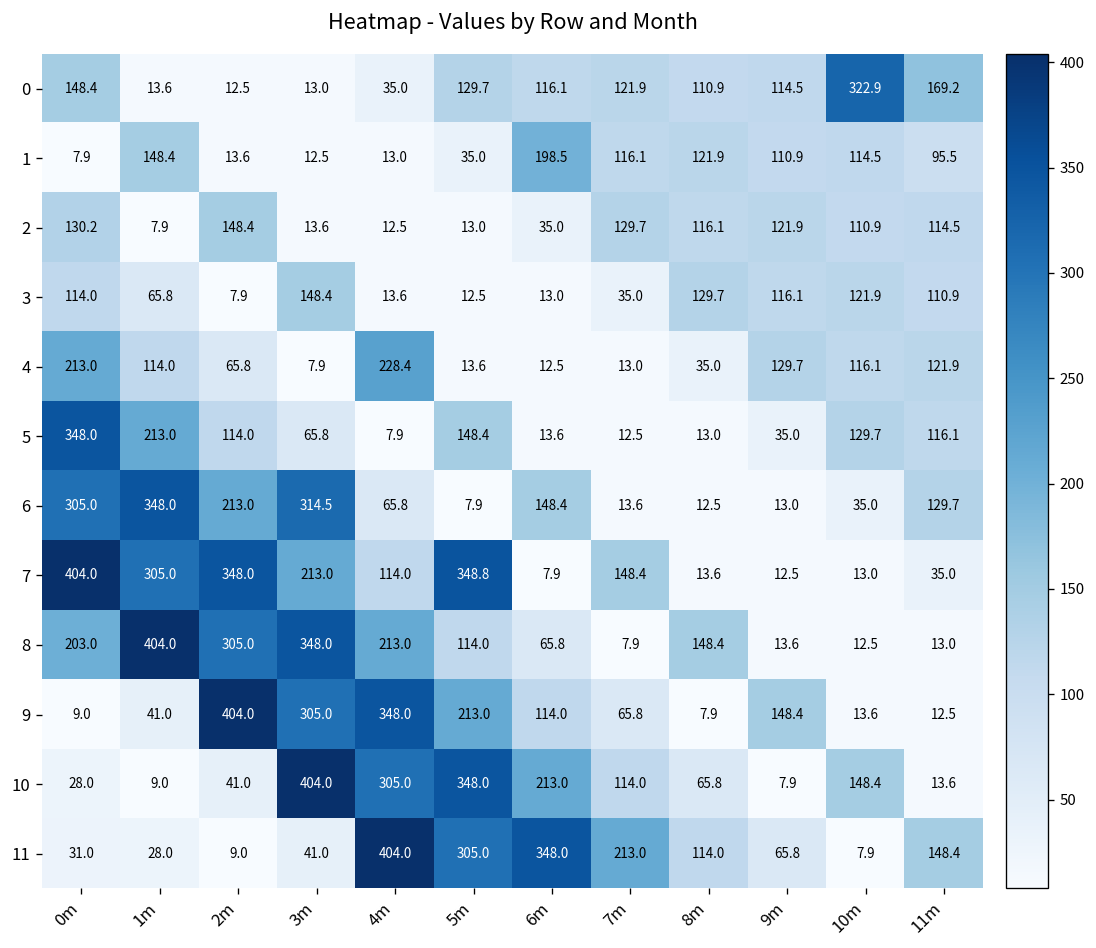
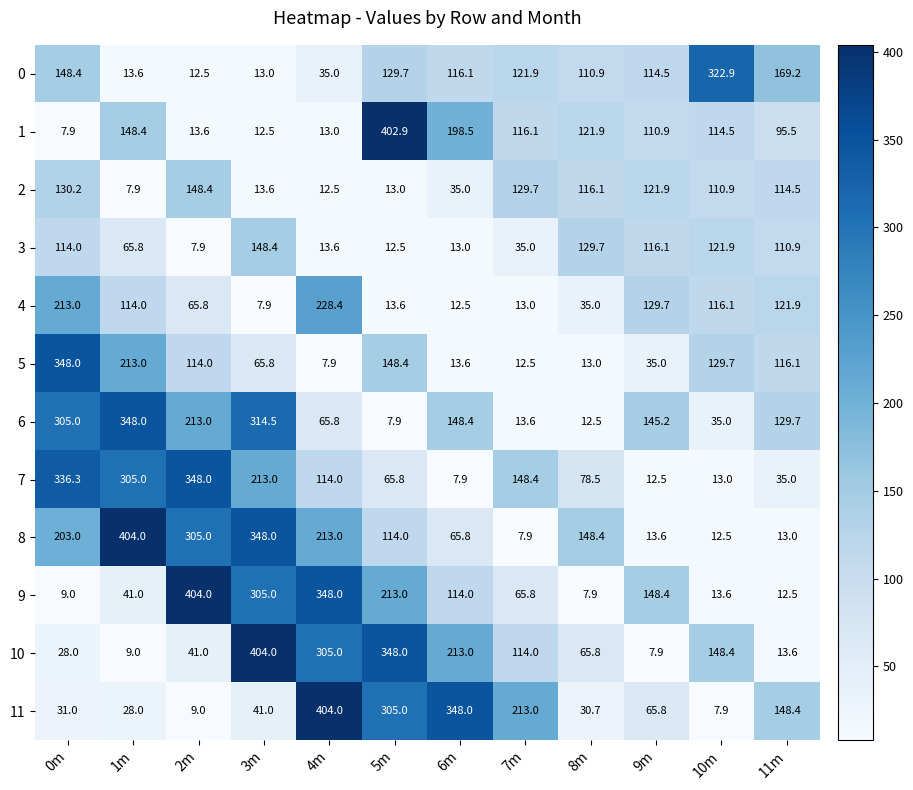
  {
    "0": {
      "0m": 148.4,
      "1m": 13.6,
      "2m": 12.5,
      "3m": 13.0,
      "4m": 35.0,
      "5m": 129.7,
      "6m": 116.1,
      "7m": 121.9,
      "8m": 110.9,
      "9m": 114.5,
      "10m": 322.9,
      "11m": 169.2
    },
    "1": {
      "0m": 7.9,
      "1m": 148.4,
      "2m": 13.6,
      "3m": 12.5,
      "4m": 13.0,
-     "5m": 35.0,
+     "5m": 402.9,
      "6m": 198.5,
      "7m": 116.1,
      "8m": 121.9,
      "9m": 110.9,
      "10m": 114.5,
      "11m": 95.5
    },
    "2": {
      "0m": 130.2,
      "1m": 7.9,
      "2m": 148.4,
      "3m": 13.6,
      "4m": 12.5,
      "5m": 13.0,
      "6m": 35.0,
      "7m": 129.7,
      "8m": 116.1,
      "9m": 121.9,
      "10m": 110.9,
      "11m": 114.5
    },
    "3": {
      "0m": 114.0,
      "1m": 65.8,
      "2m": 7.9,
      "3m": 148.4,
      "4m": 13.6,
      "5m": 12.5,
      "6m": 13.0,
      "7m": 35.0,
      "8m": 129.7,
      "9m": 116.1,
      "10m": 121.9,
      "11m": 110.9
    },
    "4": {
      "0m": 213.0,
      "1m": 114.0,
      "2m": 65.8,
      "3m": 7.9,
      "4m": 228.4,
      "5m": 13.6,
      "6m": 12.5,
      "7m": 13.0,
      "8m": 35.0,
      "9m": 129.7,
      "10m": 116.1,
      "11m": 121.9
    },
    "5": {
      "0m": 348.0,
      "1m": 213.0,
      "2m": 114.0,
      "3m": 65.8,
      "4m": 7.9,
      "5m": 148.4,
      "6m": 13.6,
      "7m": 12.5,
      "8m": 13.0,
      "9m": 35.0,
      "10m": 129.7,
      "11m": 116.1
    },
    "6": {
      "0m": 305.0,
      "1m": 348.0,
      "2m": 213.0,
      "3m": 314.5,
      "4m": 65.8,
      "5m": 7.9,
      "6m": 148.4,
      "7m": 13.6,
      "8m": 12.5,
-     "9m": 13.0,
+     "9m": 145.2,
      "10m": 35.0,
      "11m": 129.7
    },
    "7": {
-     "0m": 404.0,
+     "0m": 336.3,
      "1m": 305.0,
      "2m": 348.0,
      "3m": 213.0,
      "4m": 114.0,
-     "5m": 348.8,
+     "5m": 65.8,
      "6m": 7.9,
      "7m": 148.4,
-     "8m": 13.6,
+     "8m": 78.5,
      "9m": 12.5,
      "10m": 13.0,
      "11m": 35.0
    },
    "8": {
      "0m": 203.0,
      "1m": 404.0,
      "2m": 305.0,
      "3m": 348.0,
      "4m": 213.0,
      "5m": 114.0,
      "6m": 65.8,
      "7m": 7.9,
      "8m": 148.4,
      "9m": 13.6,
      "10m": 12.5,
      "11m": 13.0
    },
    "9": {
      "0m": 9.0,
      "1m": 41.0,
      "2m": 404.0,
      "3m": 305.0,
      "4m": 348.0,
      "5m": 213.0,
      "6m": 114.0,
      "7m": 65.8,
      "8m": 7.9,
      "9m": 148.4,
      "10m": 13.6,
      "11m": 12.5
    },
    "10": {
      "0m": 28.0,
      "1m": 9.0,
      "2m": 41.0,
      "3m": 404.0,
      "4m": 305.0,
      "5m": 348.0,
      "6m": 213.0,
      "7m": 114.0,
      "8m": 65.8,
      "9m": 7.9,
      "10m": 148.4,
      "11m": 13.6
    },
    "11": {
      "0m": 31.0,
      "1m": 28.0,
      "2m": 9.0,
      "3m": 41.0,
      "4m": 404.0,
      "5m": 305.0,
      "6m": 348.0,
      "7m": 213.0,
-     "8m": 114.0,
+     "8m": 30.7,
      "9m": 65.8,
      "10m": 7.9,
      "11m": 148.4
    }
  }
